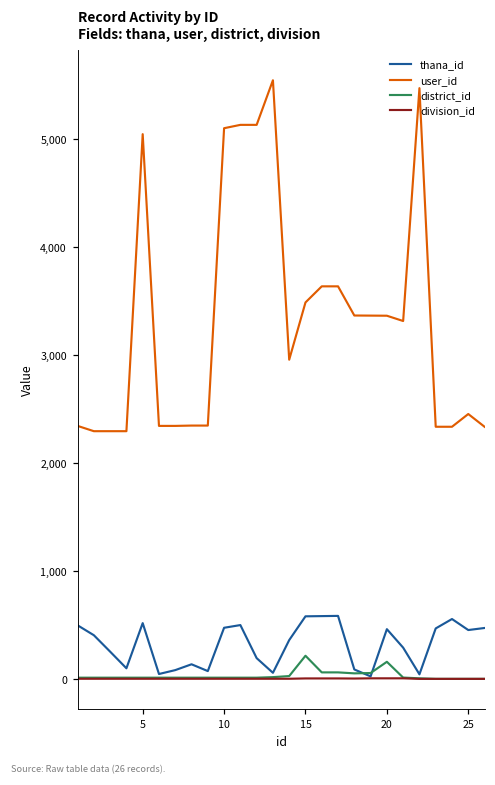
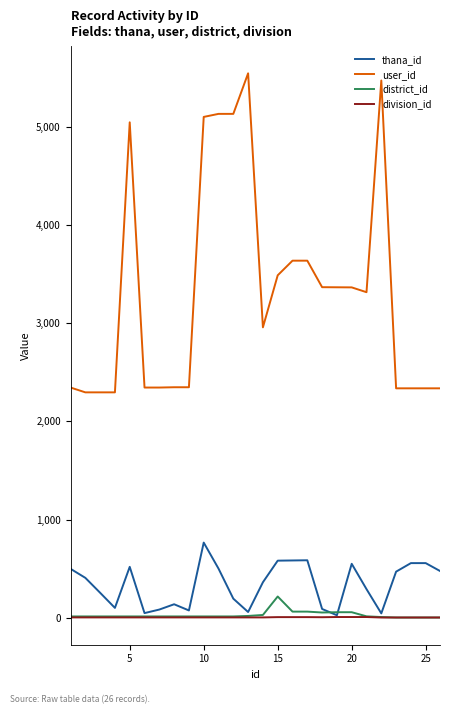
  {
    "thana_id": {
      "5": "500",
-     "10": "500",
+     "10": "800",
      "15": "600",
-     "20": "500",
-     "25": "500"
+     "20": "600",
+     "25": "600"
    },
    "user_id": {
      "5": "5,000",
      "10": "5,100",
      "15": "3,500",
      "20": "3,400",
-     "25": "2,500"
+     "25": "2,300"
    },
    "district_id": {
      "15": "200",
-     "20": "200"
+     "20": "100"
    },
    "division_id": {
      "15": "0",
      "20": "0"
    }
  }
